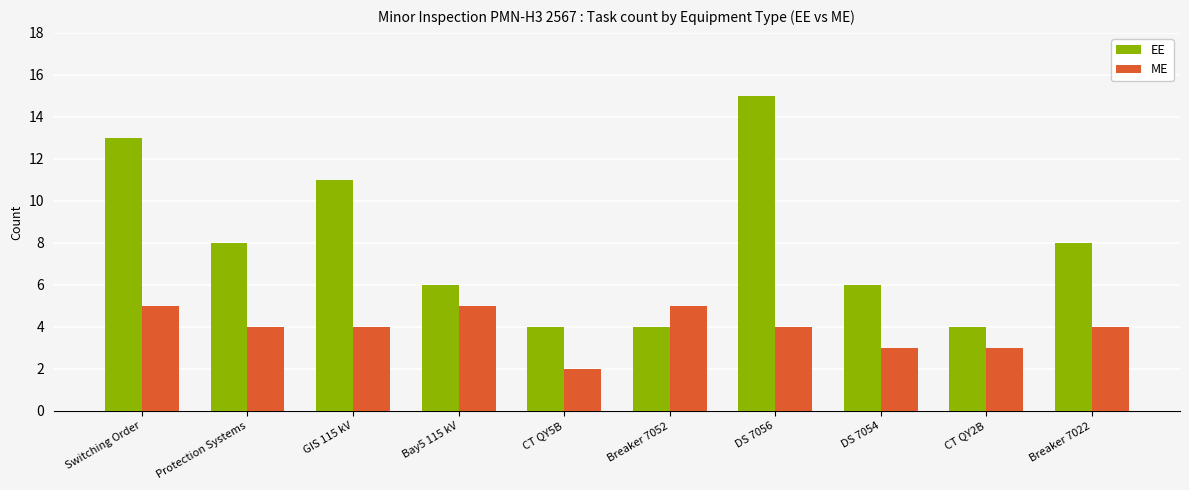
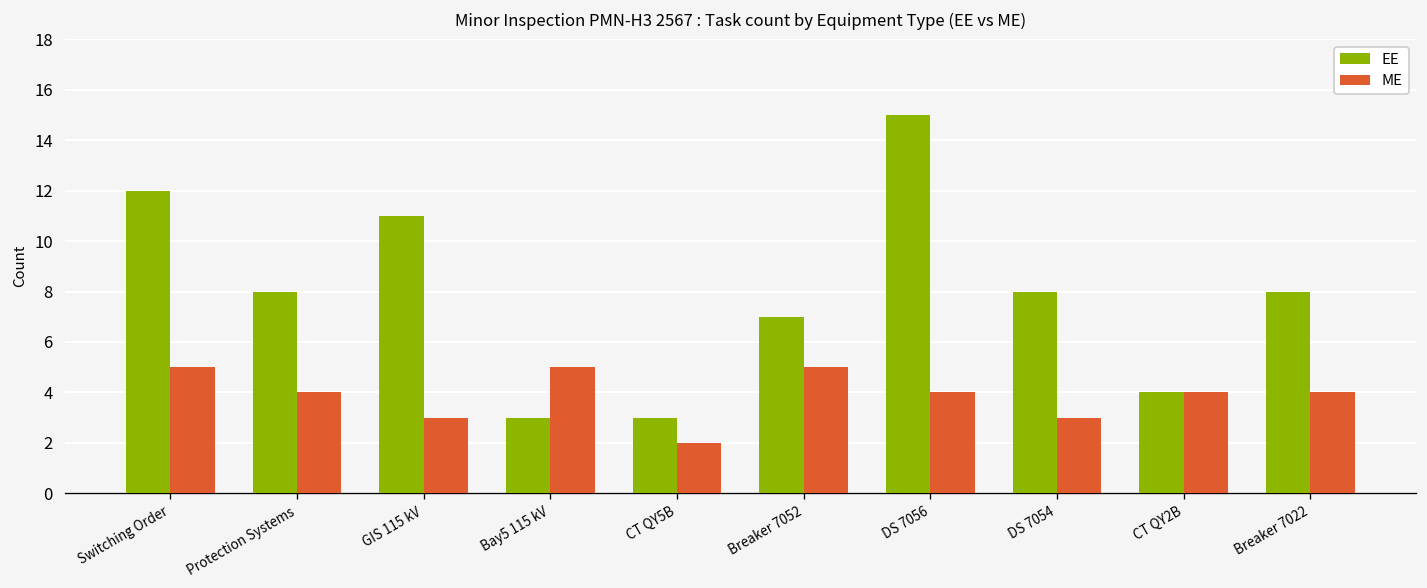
  {
    "EE": {
-     "Switching Order": 13,
+     "Switching Order": 12,
      "Protection Systems": 8,
      "GIS 115 kV": 11,
-     "Bay5 115 kV": 6,
-     "CT QY5B": 4,
-     "Breaker 7052": 4,
+     "Bay5 115 kV": 3,
+     "CT QY5B": 3,
+     "Breaker 7052": 7,
      "DS 7056": 15,
-     "DS 7054": 6,
+     "DS 7054": 8,
      "CT QY2B": 4,
      "Breaker 7022": 8
    },
    "ME": {
      "Switching Order": 5,
      "Protection Systems": 4,
-     "GIS 115 kV": 4,
+     "GIS 115 kV": 3,
      "Bay5 115 kV": 5,
      "CT QY5B": 2,
      "Breaker 7052": 5,
      "DS 7056": 4,
      "DS 7054": 3,
-     "CT QY2B": 3,
+     "CT QY2B": 4,
      "Breaker 7022": 4
    }
  }
